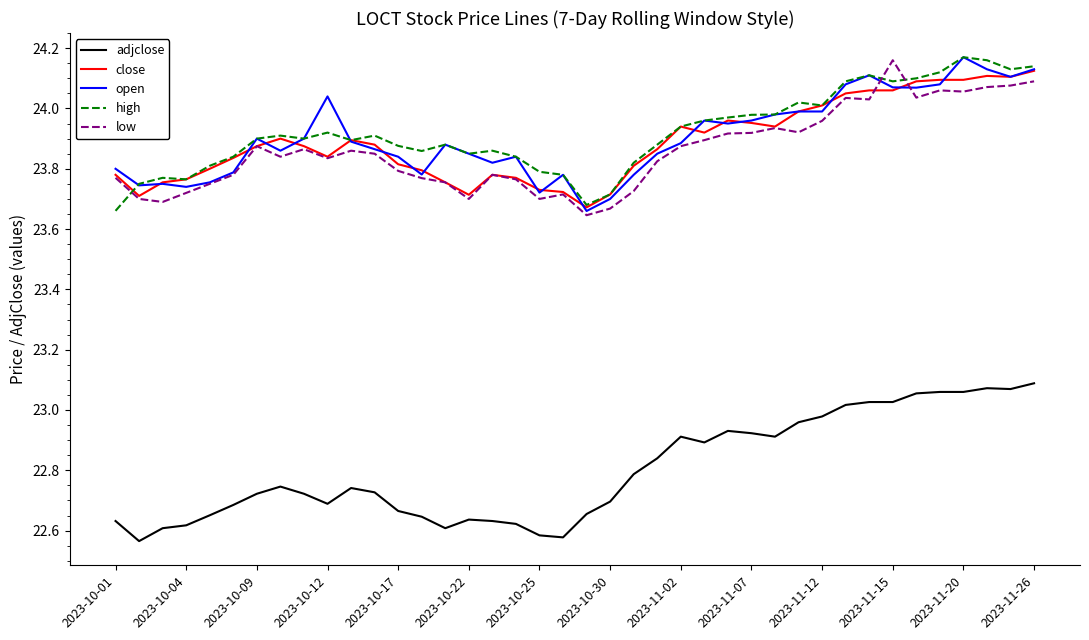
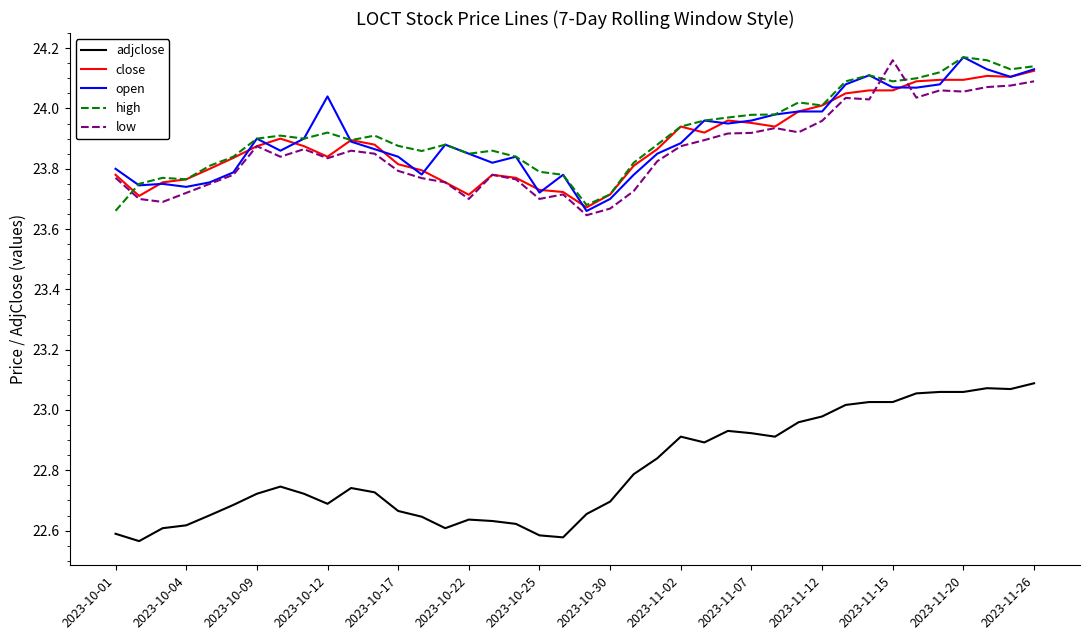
  {
    "adjclose": {
-     "2023-10-01": 22.63,
+     "2023-10-01": 22.59,
      "2023-10-04": 22.62,
      "2023-10-09": 22.72,
      "2023-10-12": 22.69,
      "2023-10-17": 22.67,
      "2023-10-22": 22.64,
      "2023-10-25": 22.58,
      "2023-10-30": 22.70,
      "2023-11-02": 22.91,
      "2023-11-07": 22.92,
      "2023-11-12": 22.98,
      "2023-11-15": 23.03,
      "2023-11-20": 23.06,
      "2023-11-26": 23.09
    },
    "close": {
      "2023-10-01": 23.78,
      "2023-10-17": 23.82,
      "2023-10-22": 23.71,
      "2023-10-25": 23.73,
      "2023-11-15": 24.06,
      "2023-11-20": 24.09
    },
    "open": {
      "2023-10-01": 23.80,
      "2023-10-04": 23.74,
      "2023-10-12": 24.04,
      "2023-10-17": 23.84,
      "2023-10-25": 23.72,
      "2023-10-30": 23.70,
      "2023-11-02": 23.89,
      "2023-11-12": 23.99,
      "2023-11-15": 24.07
    },
    "high": {
      "2023-10-01": 23.66,
      "2023-10-12": 23.92,
      "2023-10-17": 23.88,
      "2023-10-25": 23.79,
      "2023-11-07": 23.98,
      "2023-11-15": 24.09,
      "2023-11-26": 24.14
    },
    "low": {
      "2023-10-01": 23.77,
      "2023-10-04": 23.72,
      "2023-10-17": 23.79,
      "2023-10-22": 23.70,
      "2023-10-25": 23.70,
      "2023-10-30": 23.67,
      "2023-11-02": 23.88,
      "2023-11-07": 23.92,
      "2023-11-12": 23.96,
      "2023-11-15": 24.16,
      "2023-11-20": 24.06,
      "2023-11-26": 24.09
    }
  }
